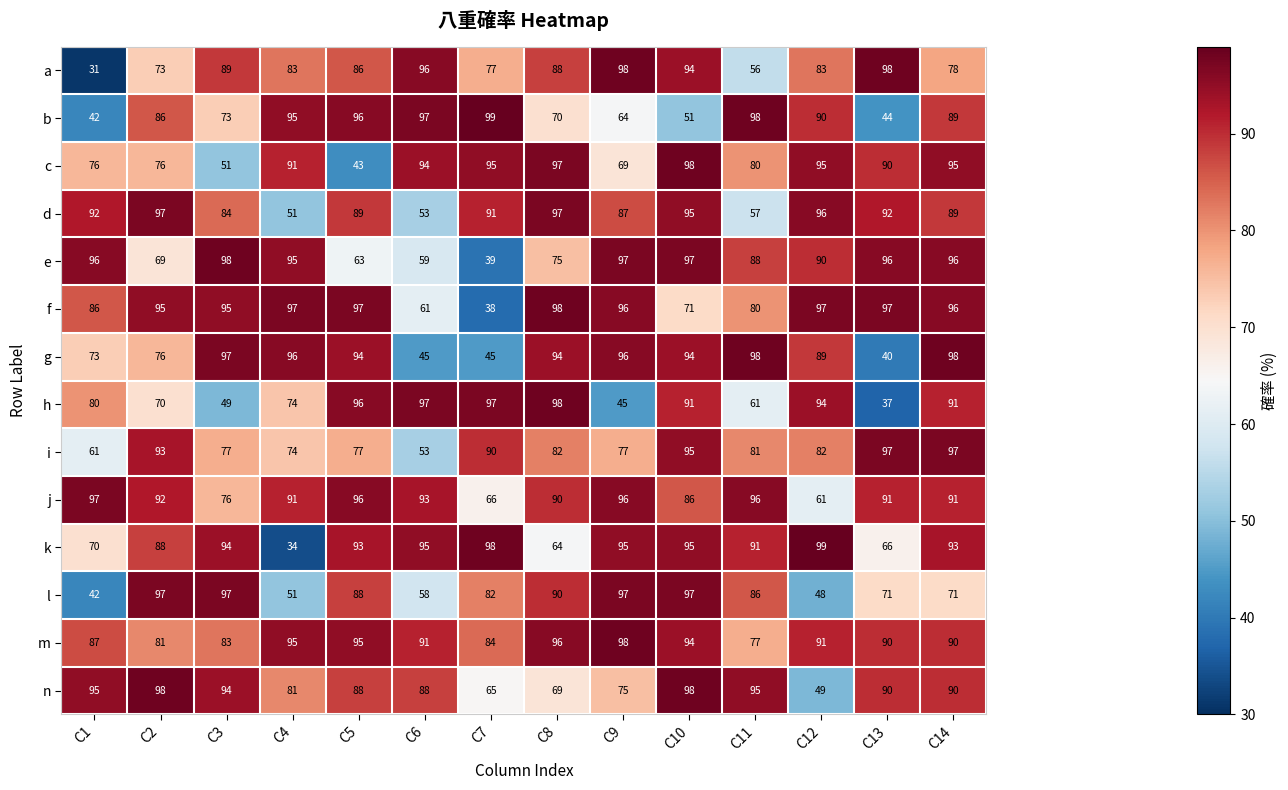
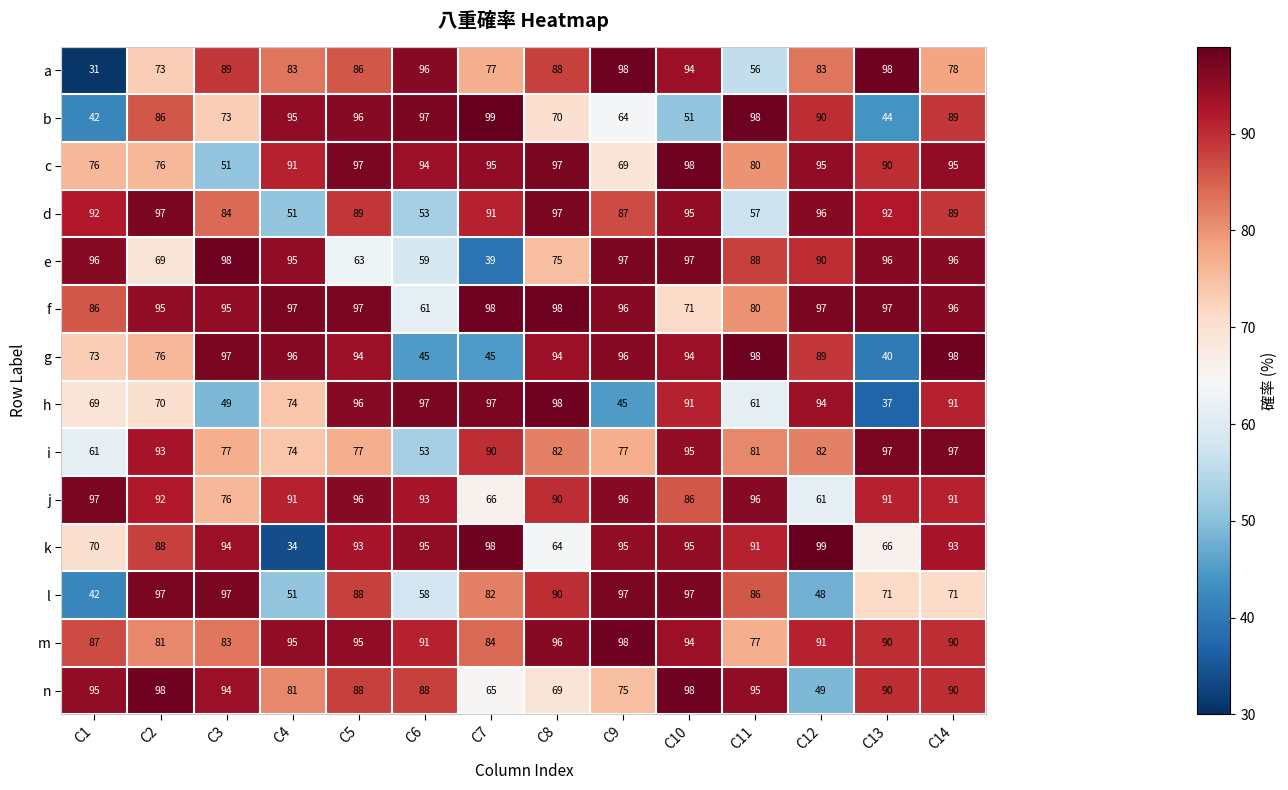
  {
    "a": {
      "C1": 31,
      "C2": 73,
      "C3": 89,
      "C4": 83,
      "C5": 86,
      "C6": 96,
      "C7": 77,
      "C8": 88,
      "C9": 98,
      "C10": 94,
      "C11": 56,
      "C12": 83,
      "C13": 98,
      "C14": 78
    },
    "b": {
      "C1": 42,
      "C2": 86,
      "C3": 73,
      "C4": 95,
      "C5": 96,
      "C6": 97,
      "C7": 99,
      "C8": 70,
      "C9": 64,
      "C10": 51,
      "C11": 98,
      "C12": 90,
      "C13": 44,
      "C14": 89
    },
    "c": {
      "C1": 76,
      "C2": 76,
      "C3": 51,
      "C4": 91,
-     "C5": 43,
+     "C5": 97,
      "C6": 94,
      "C7": 95,
      "C8": 97,
      "C9": 69,
      "C10": 98,
      "C11": 80,
      "C12": 95,
      "C13": 90,
      "C14": 95
    },
    "d": {
      "C1": 92,
      "C2": 97,
      "C3": 84,
      "C4": 51,
      "C5": 89,
      "C6": 53,
      "C7": 91,
      "C8": 97,
      "C9": 87,
      "C10": 95,
      "C11": 57,
      "C12": 96,
      "C13": 92,
      "C14": 89
    },
    "e": {
      "C1": 96,
      "C2": 69,
      "C3": 98,
      "C4": 95,
      "C5": 63,
      "C6": 59,
      "C7": 39,
      "C8": 75,
      "C9": 97,
      "C10": 97,
      "C11": 88,
      "C12": 90,
      "C13": 96,
      "C14": 96
    },
    "f": {
      "C1": 86,
      "C2": 95,
      "C3": 95,
      "C4": 97,
      "C5": 97,
      "C6": 61,
-     "C7": 38,
+     "C7": 98,
      "C8": 98,
      "C9": 96,
      "C10": 71,
      "C11": 80,
      "C12": 97,
      "C13": 97,
      "C14": 96
    },
    "g": {
      "C1": 73,
      "C2": 76,
      "C3": 97,
      "C4": 96,
      "C5": 94,
      "C6": 45,
      "C7": 45,
      "C8": 94,
      "C9": 96,
      "C10": 94,
      "C11": 98,
      "C12": 89,
      "C13": 40,
      "C14": 98
    },
    "h": {
-     "C1": 80,
+     "C1": 69,
      "C2": 70,
      "C3": 49,
      "C4": 74,
      "C5": 96,
      "C6": 97,
      "C7": 97,
      "C8": 98,
      "C9": 45,
      "C10": 91,
      "C11": 61,
      "C12": 94,
      "C13": 37,
      "C14": 91
    },
    "i": {
      "C1": 61,
      "C2": 93,
      "C3": 77,
      "C4": 74,
      "C5": 77,
      "C6": 53,
      "C7": 90,
      "C8": 82,
      "C9": 77,
      "C10": 95,
      "C11": 81,
      "C12": 82,
      "C13": 97,
      "C14": 97
    },
    "j": {
      "C1": 97,
      "C2": 92,
      "C3": 76,
      "C4": 91,
      "C5": 96,
      "C6": 93,
      "C7": 66,
      "C8": 90,
      "C9": 96,
      "C10": 86,
      "C11": 96,
      "C12": 61,
      "C13": 91,
      "C14": 91
    },
    "k": {
      "C1": 70,
      "C2": 88,
      "C3": 94,
      "C4": 34,
      "C5": 93,
      "C6": 95,
      "C7": 98,
      "C8": 64,
      "C9": 95,
      "C10": 95,
      "C11": 91,
      "C12": 99,
      "C13": 66,
      "C14": 93
    },
    "l": {
      "C1": 42,
      "C2": 97,
      "C3": 97,
      "C4": 51,
      "C5": 88,
      "C6": 58,
      "C7": 82,
      "C8": 90,
      "C9": 97,
      "C10": 97,
      "C11": 86,
      "C12": 48,
      "C13": 71,
      "C14": 71
    },
    "m": {
      "C1": 87,
      "C2": 81,
      "C3": 83,
      "C4": 95,
      "C5": 95,
      "C6": 91,
      "C7": 84,
      "C8": 96,
      "C9": 98,
      "C10": 94,
      "C11": 77,
      "C12": 91,
      "C13": 90,
      "C14": 90
    },
    "n": {
      "C1": 95,
      "C2": 98,
      "C3": 94,
      "C4": 81,
      "C5": 88,
      "C6": 88,
      "C7": 65,
      "C8": 69,
      "C9": 75,
      "C10": 98,
      "C11": 95,
      "C12": 49,
      "C13": 90,
      "C14": 90
    }
  }
